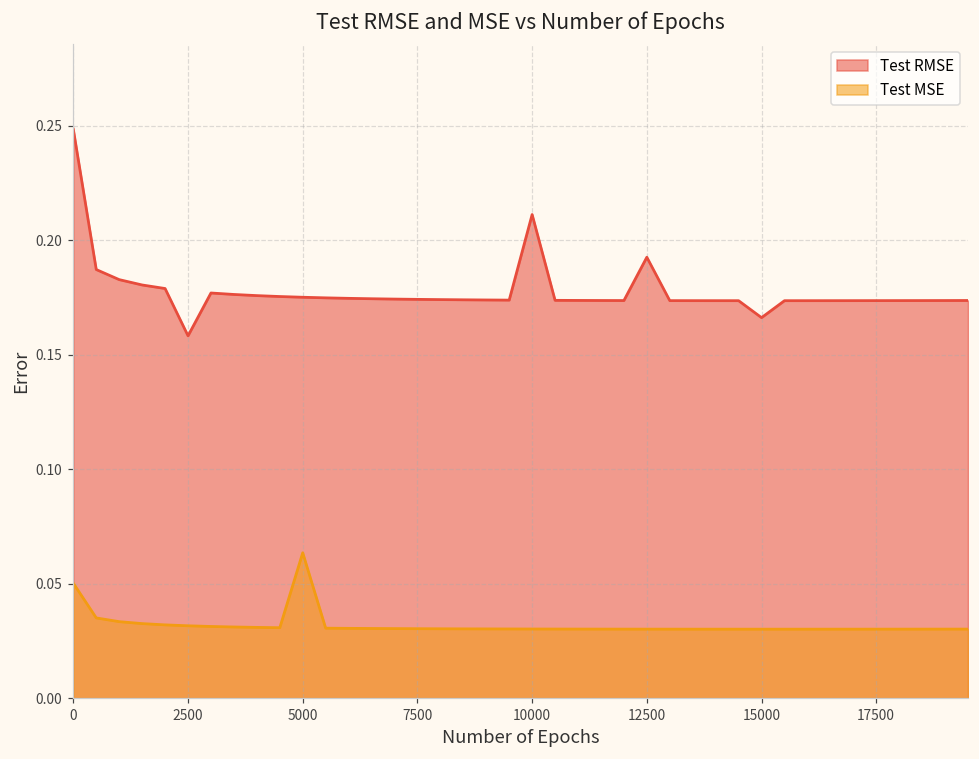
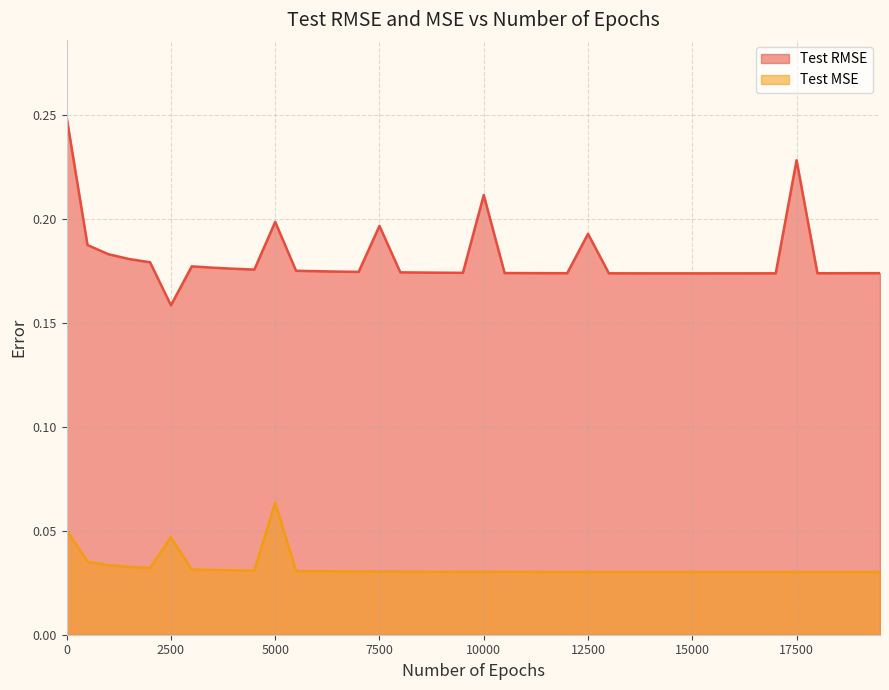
  {
    "Test RMSE": {
      "0": 0.249,
      "2500": 0.158,
-     "5000": 0.175,
-     "7500": 0.174,
+     "5000": 0.198,
+     "7500": 0.196,
      "10000": 0.211,
      "12500": 0.193,
-     "15000": 0.166,
-     "17500": 0.174
+     "15000": 0.174,
+     "17500": 0.228
    },
    "Test MSE": {
      "0": 0.050,
-     "2500": 0.032,
+     "2500": 0.047,
      "5000": 0.064,
      "7500": 0.030,
      "10000": 0.030,
      "12500": 0.030,
      "15000": 0.030,
      "17500": 0.030
    }
  }
